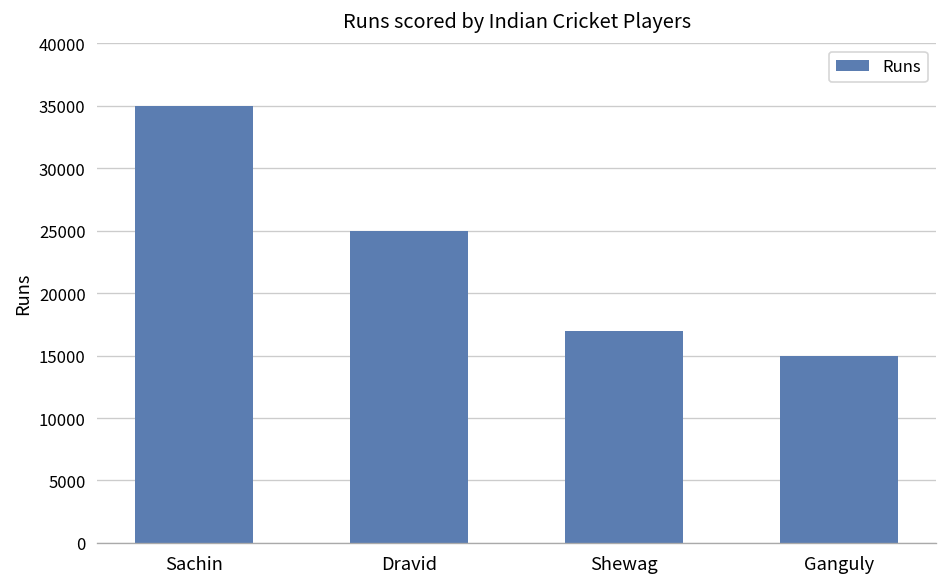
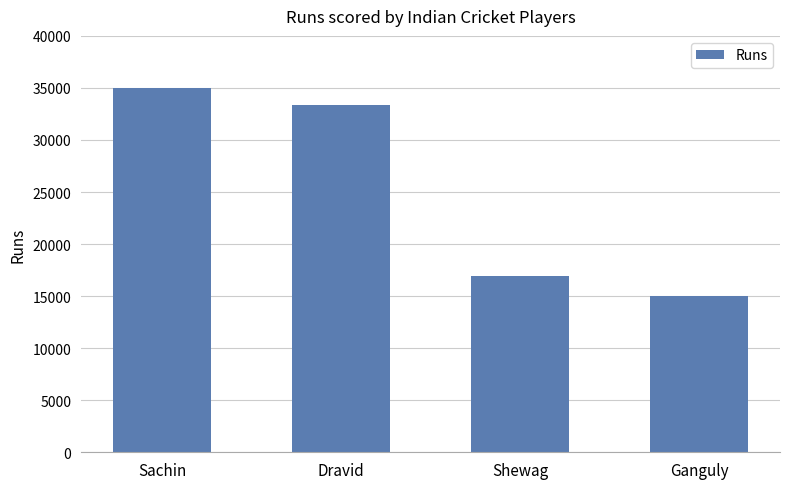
  {
    "Sachin": 35000,
-   "Dravid": 25000,
+   "Dravid": 33400,
    "Shewag": 17000,
    "Ganguly": 15000
  }
